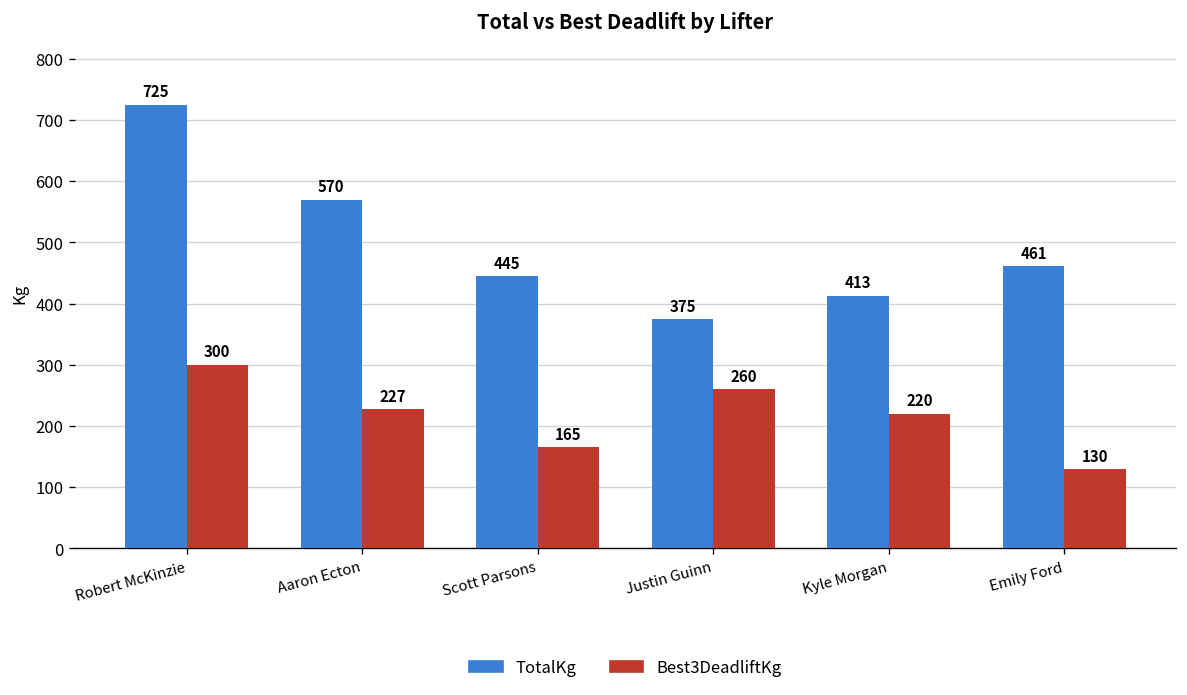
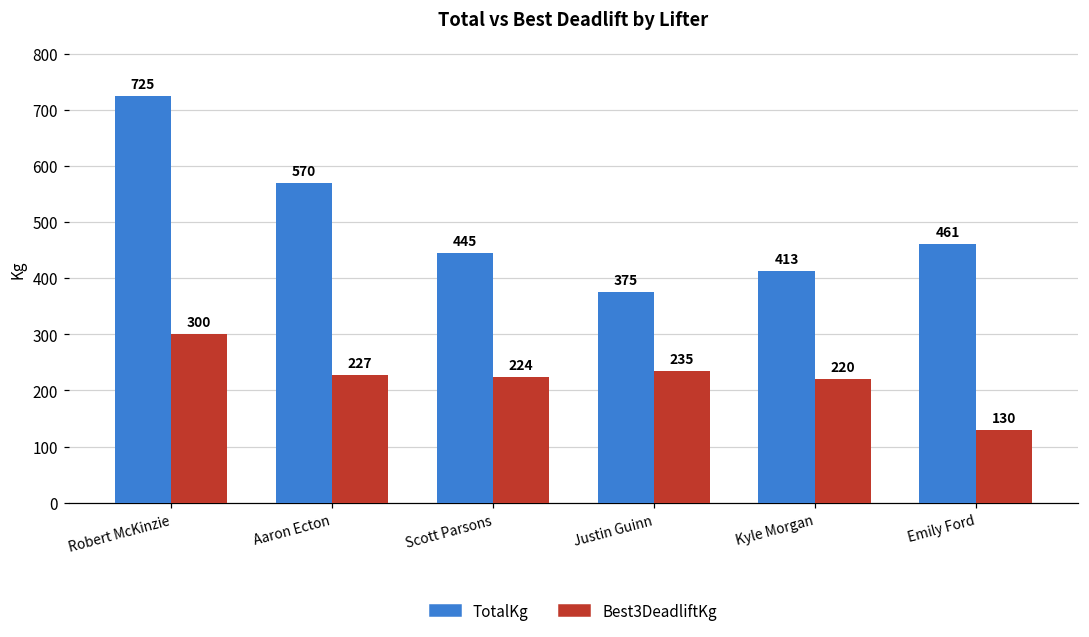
  {
    "TotalKg": {
      "Robert McKinzie": 725,
      "Aaron Ecton": 570,
      "Scott Parsons": 445,
      "Justin Guinn": 375,
      "Kyle Morgan": 413,
      "Emily Ford": 461
    },
    "Best3DeadliftKg": {
      "Robert McKinzie": 300,
      "Aaron Ecton": 227,
-     "Scott Parsons": 165,
-     "Justin Guinn": 260,
+     "Scott Parsons": 224,
+     "Justin Guinn": 235,
      "Kyle Morgan": 220,
      "Emily Ford": 130
    }
  }
